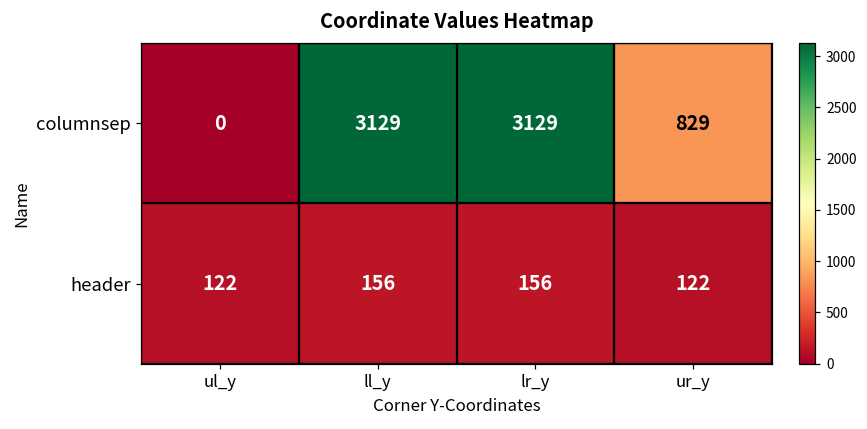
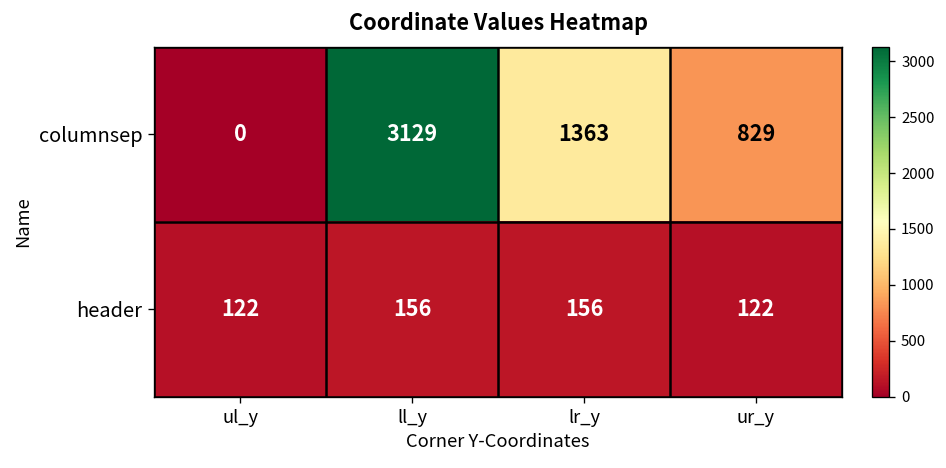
  {
    "columnsep": {
      "ul_y": 0,
      "ll_y": 3129,
-     "lr_y": 3129,
+     "lr_y": 1363,
      "ur_y": 829
    },
    "header": {
      "ul_y": 122,
      "ll_y": 156,
      "lr_y": 156,
      "ur_y": 122
    }
  }
